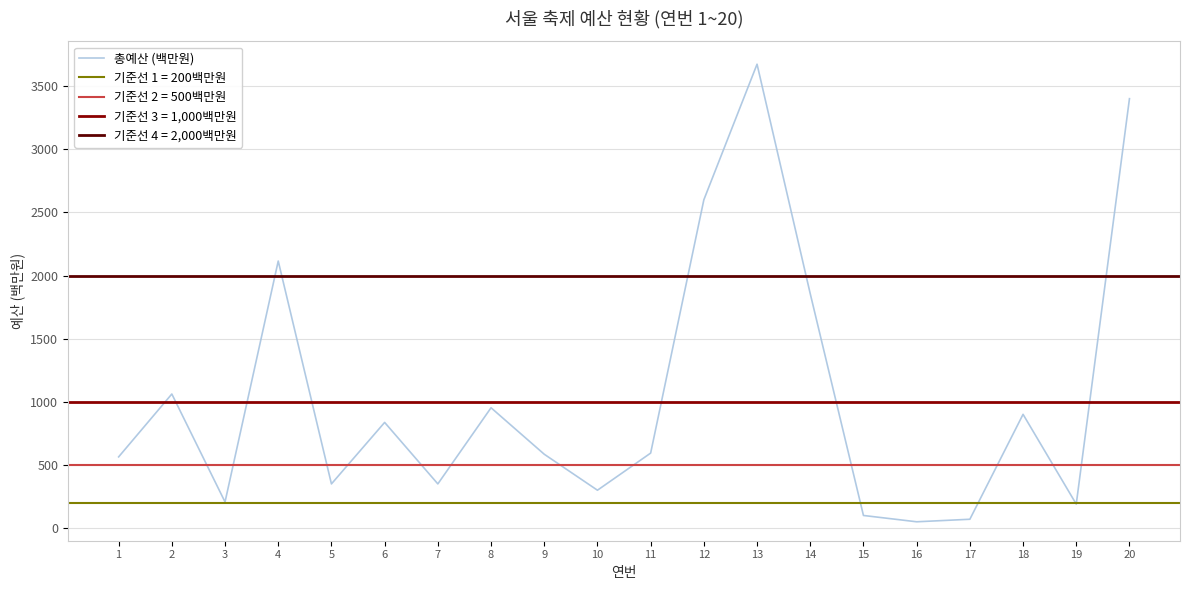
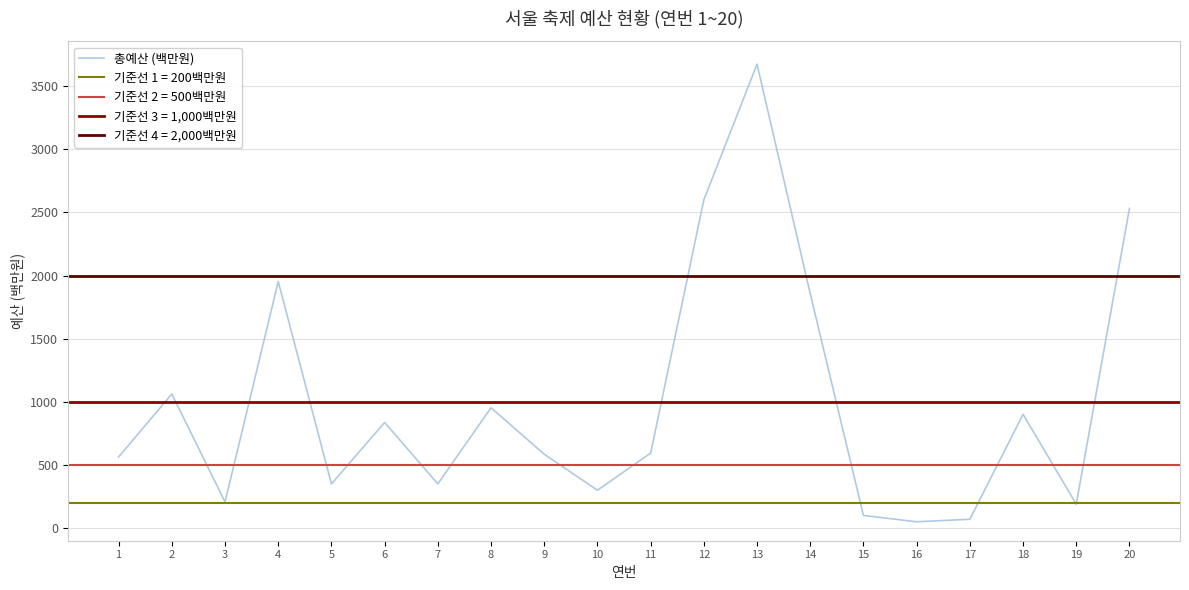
  {
    "1": 560,
    "2": 1060,
    "3": 210,
-   "4": 2120,
+   "4": 1950,
    "5": 350,
    "6": 840,
    "7": 350,
    "8": 950,
    "9": 590,
    "10": 300,
    "11": 590,
    "12": 2600,
    "13": 3670,
    "14": 1860,
    "15": 100,
    "16": 50,
    "17": 70,
    "18": 900,
    "19": 190,
-   "20": 3400
+   "20": 2530
  }
